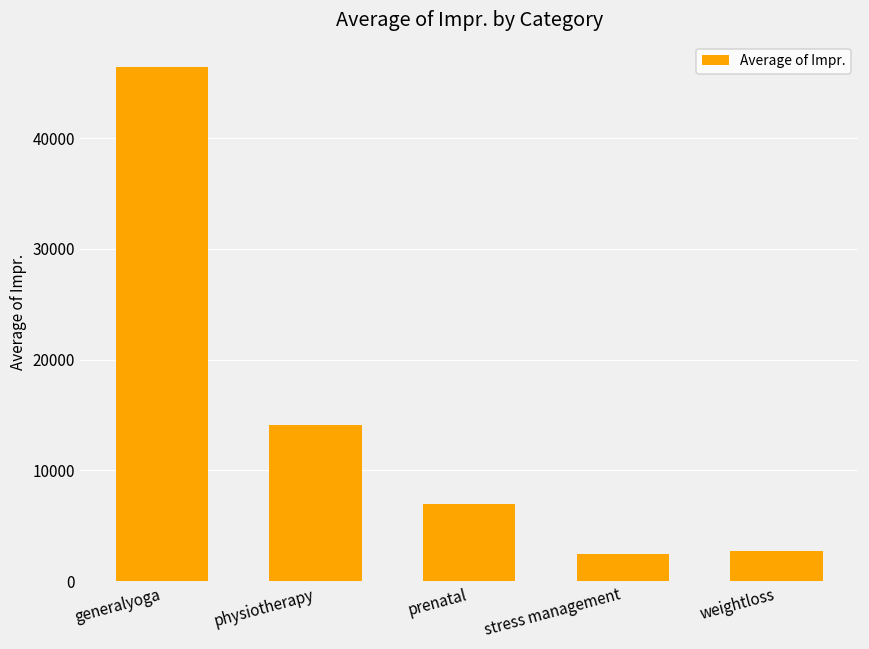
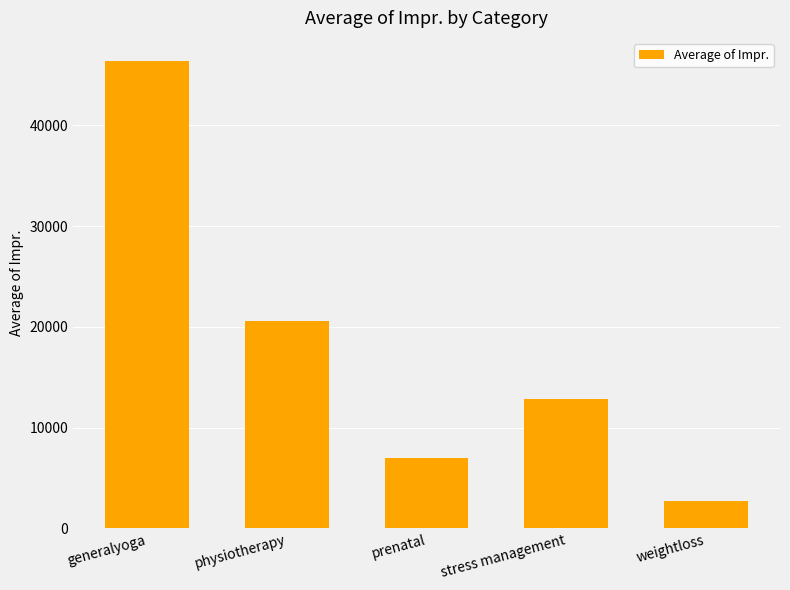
  {
    "generalyoga": 46400,
-   "physiotherapy": 14100,
+   "physiotherapy": 20600,
    "prenatal": 7000,
-   "stress management": 2400,
+   "stress management": 12900,
    "weightloss": 2700
  }
